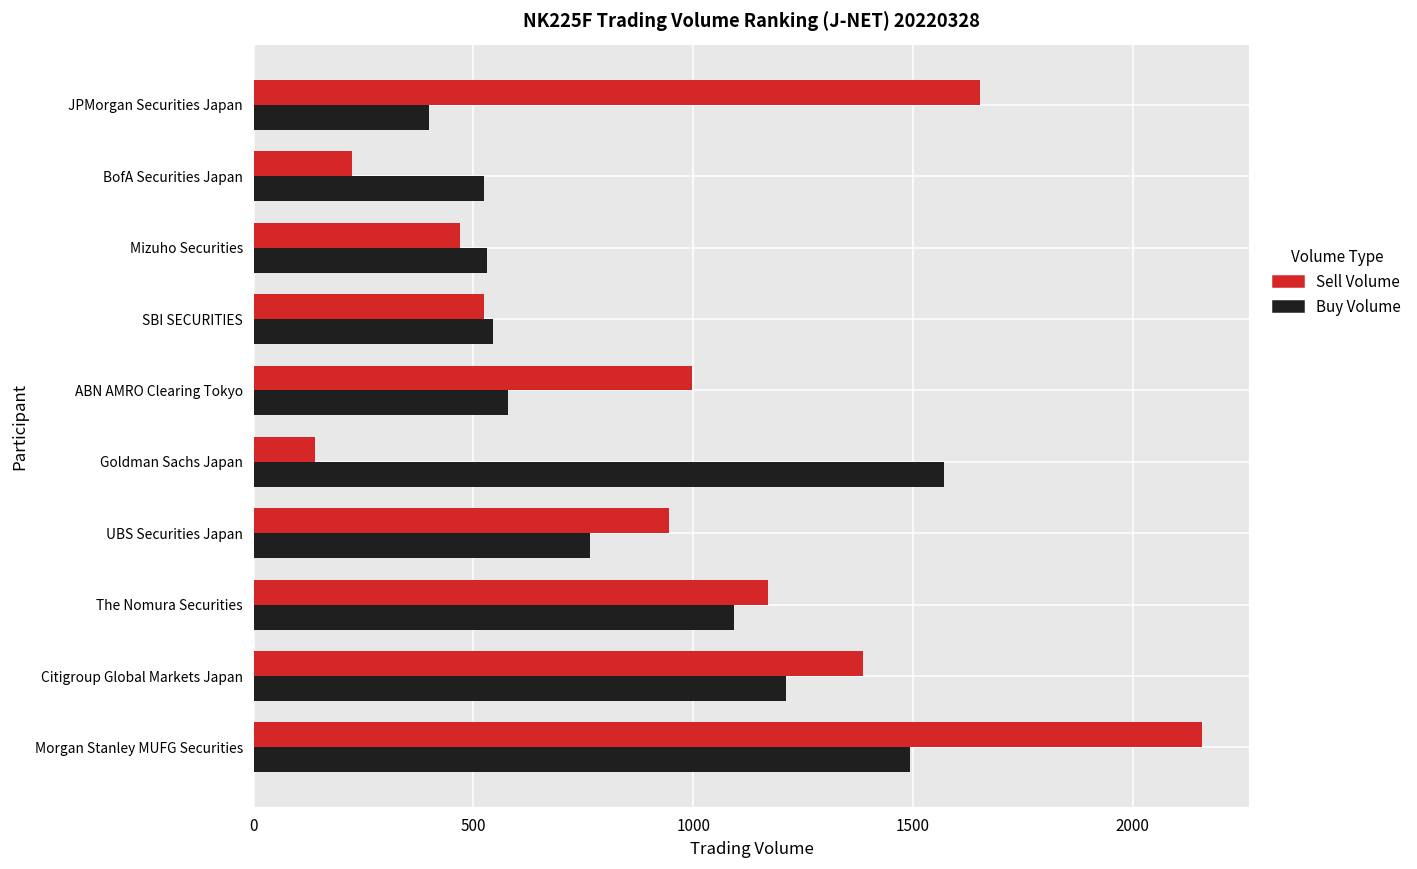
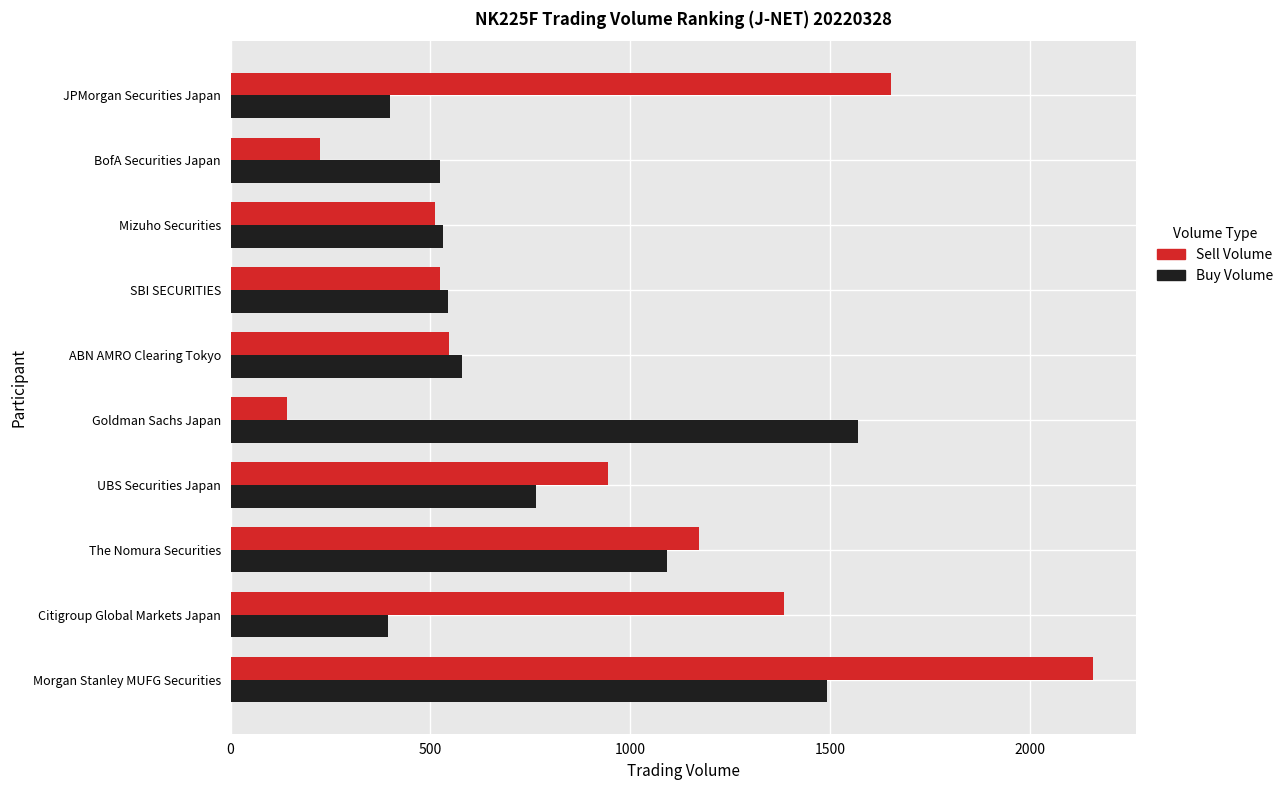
  {
    "Sell Volume": {
      "JPMorgan Securities Japan": 1650,
      "BofA Securities Japan": 220,
-     "Mizuho Securities": 470,
+     "Mizuho Securities": 510,
      "SBI SECURITIES": 530,
-     "ABN AMRO Clearing Tokyo": 1000,
+     "ABN AMRO Clearing Tokyo": 550,
      "Goldman Sachs Japan": 140,
      "UBS Securities Japan": 940,
      "The Nomura Securities": 1170,
      "Citigroup Global Markets Japan": 1390,
      "Morgan Stanley MUFG Securities": 2160
    },
    "Buy Volume": {
      "JPMorgan Securities Japan": 400,
      "BofA Securities Japan": 530,
      "Mizuho Securities": 530,
      "SBI SECURITIES": 550,
      "ABN AMRO Clearing Tokyo": 580,
      "Goldman Sachs Japan": 1570,
      "UBS Securities Japan": 770,
      "The Nomura Securities": 1090,
-     "Citigroup Global Markets Japan": 1210,
+     "Citigroup Global Markets Japan": 390,
      "Morgan Stanley MUFG Securities": 1490
    }
  }
